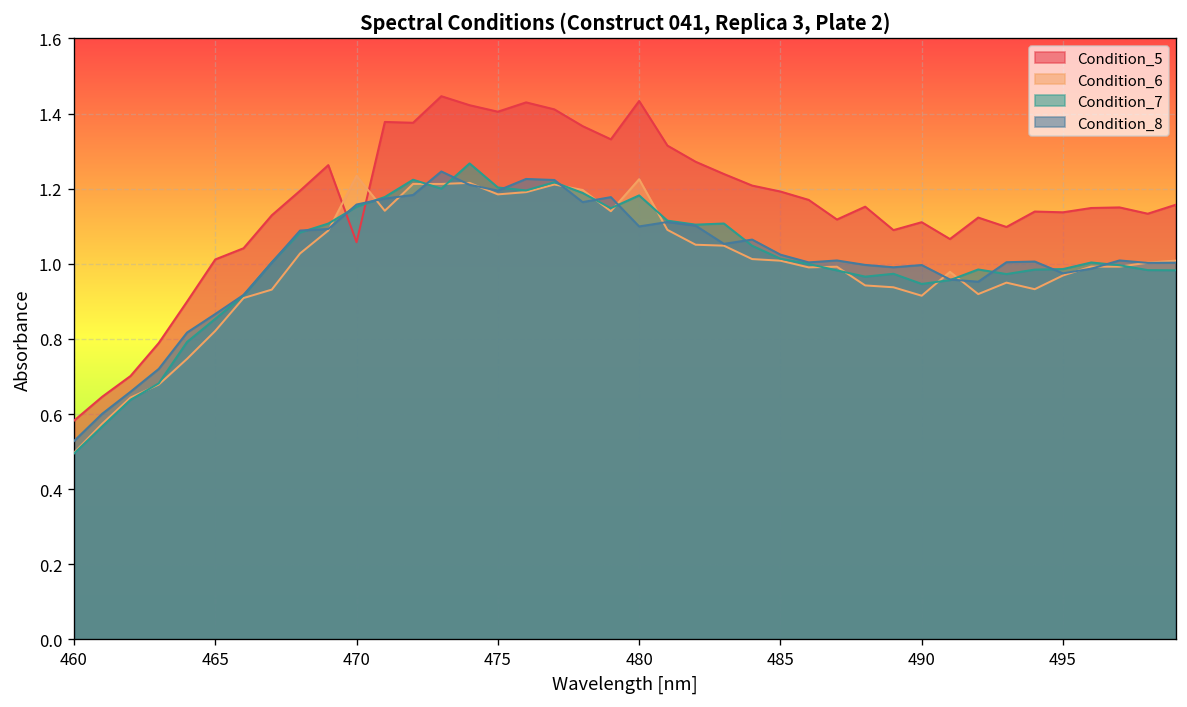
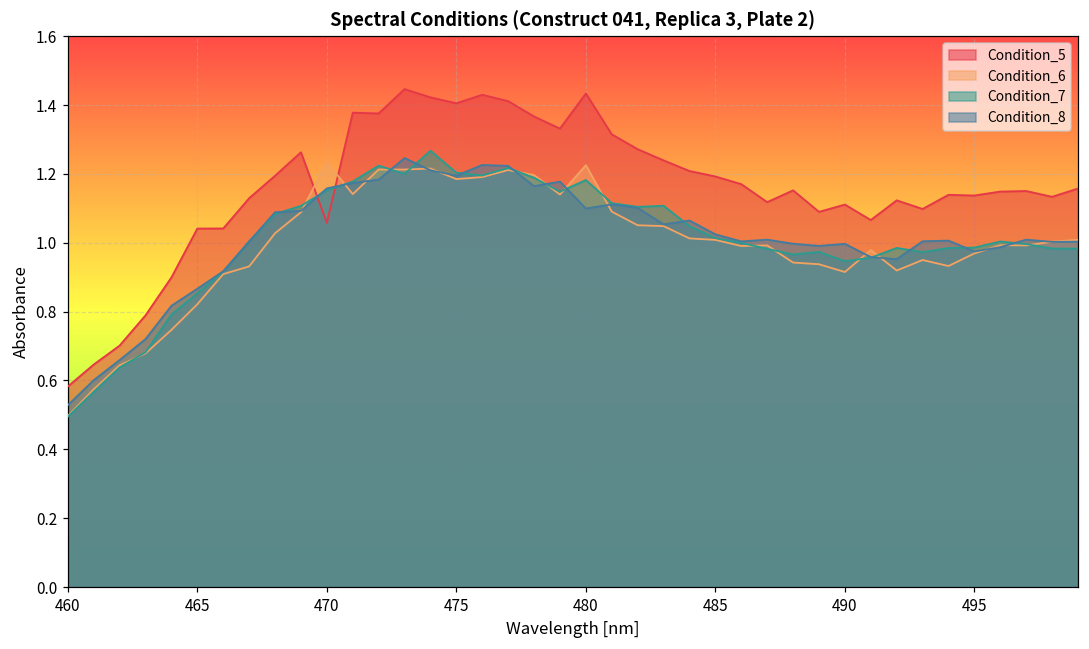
  {
    "Condition_5": {
      "460": 0.58,
-     "465": 1.01,
+     "465": 1.04,
      "470": 1.06,
      "475": 1.40,
      "480": 1.43,
      "485": 1.19,
      "490": 1.11,
      "495": 1.14
    },
    "Condition_6": {
      "465": 0.82,
      "470": 1.23,
      "475": 1.18,
      "480": 1.23,
      "490": 0.92
    }
  }
